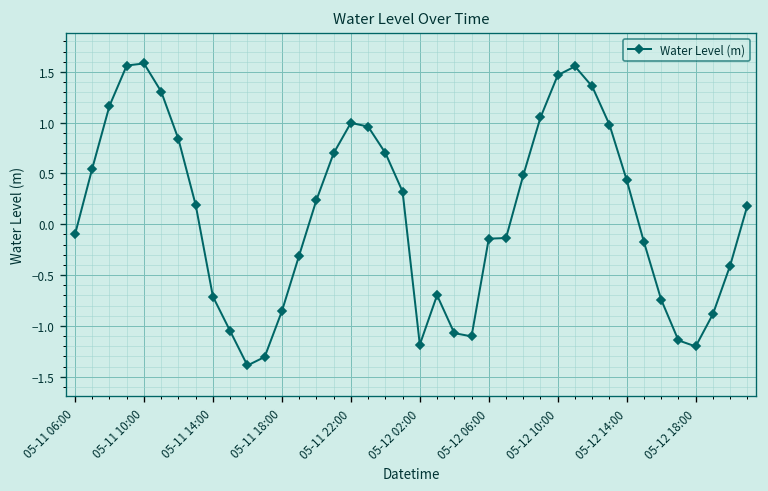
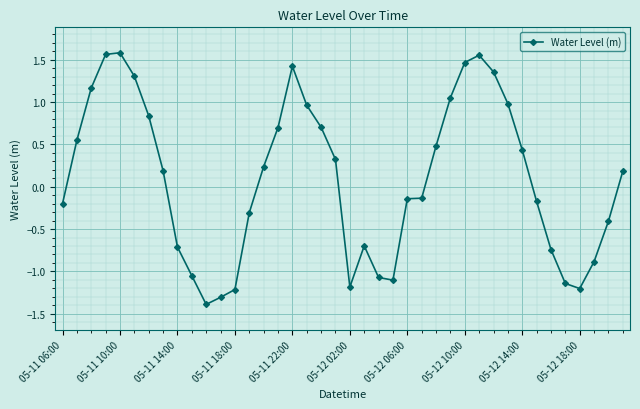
  {
-   "05-11 06:00": -0.1,
+   "05-11 06:00": -0.2,
    "05-11 10:00": 1.6,
    "05-11 14:00": -0.7,
-   "05-11 18:00": -0.9,
-   "05-11 22:00": 1.0,
+   "05-11 18:00": -1.2,
+   "05-11 22:00": 1.4,
    "05-12 02:00": -1.2,
    "05-12 06:00": -0.1,
    "05-12 10:00": 1.5,
    "05-12 14:00": 0.4,
    "05-12 18:00": -1.2
  }
